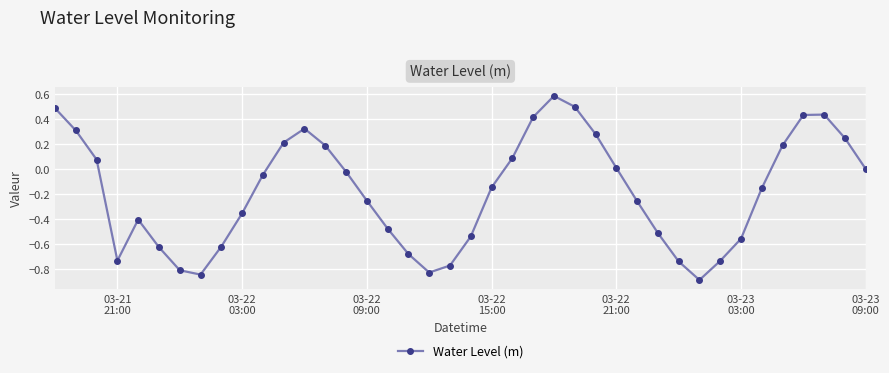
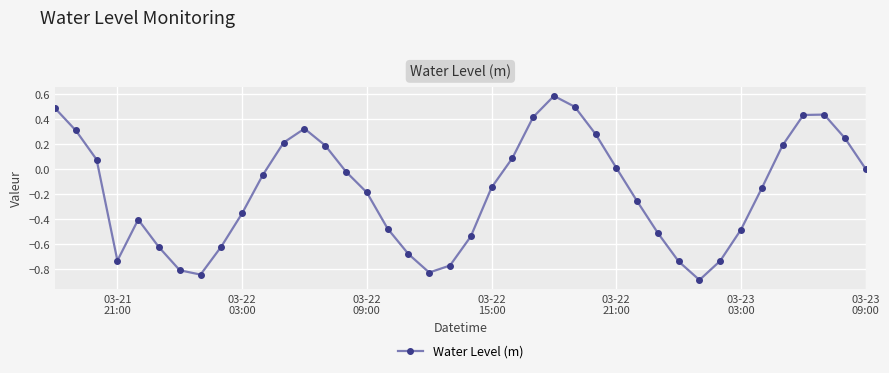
  {
    "03-21 21:00": -0.73,
    "03-22 03:00": -0.35,
-   "03-22 09:00": -0.25,
+   "03-22 09:00": -0.19,
    "03-22 15:00": -0.15,
    "03-22 21:00": 0.01,
-   "03-23 03:00": -0.56,
+   "03-23 03:00": -0.48,
    "03-23 09:00": 0.00
  }
